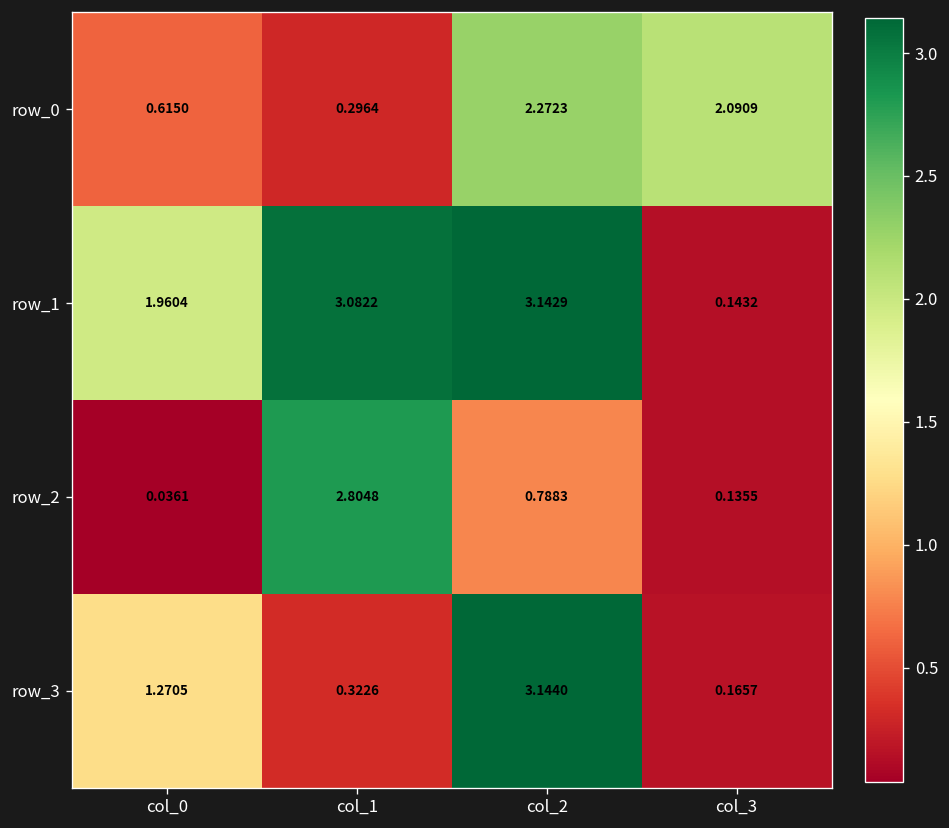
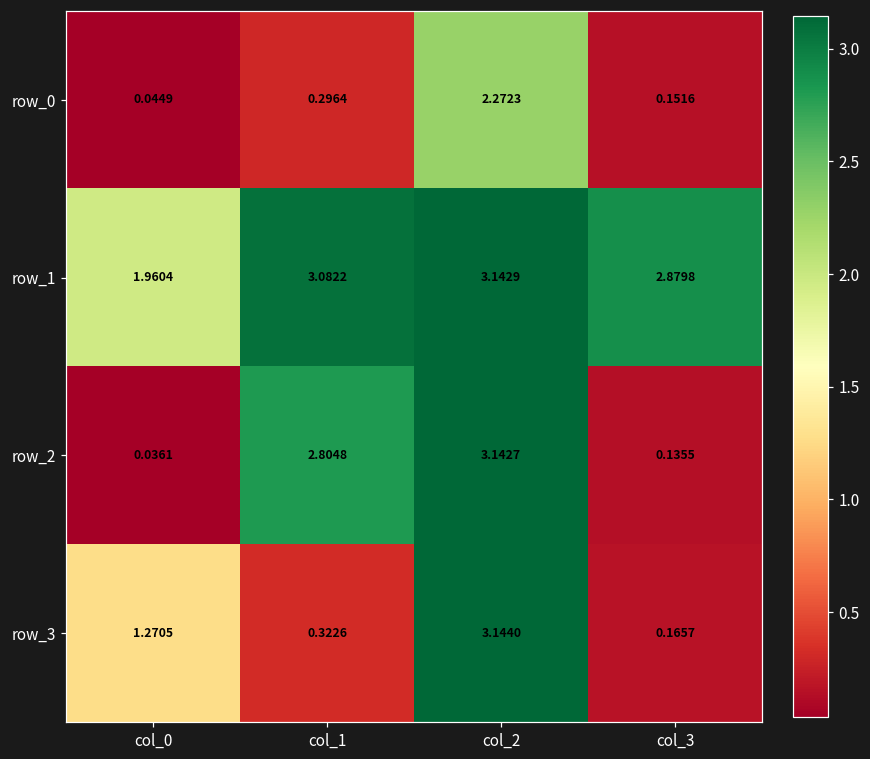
  {
    "row_0": {
-     "col_0": 0.6150,
+     "col_0": 0.0449,
      "col_1": 0.2964,
      "col_2": 2.2723,
-     "col_3": 2.0909
+     "col_3": 0.1516
    },
    "row_1": {
      "col_0": 1.9604,
      "col_1": 3.0822,
      "col_2": 3.1429,
-     "col_3": 0.1432
+     "col_3": 2.8798
    },
    "row_2": {
      "col_0": 0.0361,
      "col_1": 2.8048,
-     "col_2": 0.7883,
+     "col_2": 3.1427,
      "col_3": 0.1355
    },
    "row_3": {
      "col_0": 1.2705,
      "col_1": 0.3226,
      "col_2": 3.1440,
      "col_3": 0.1657
    }
  }
